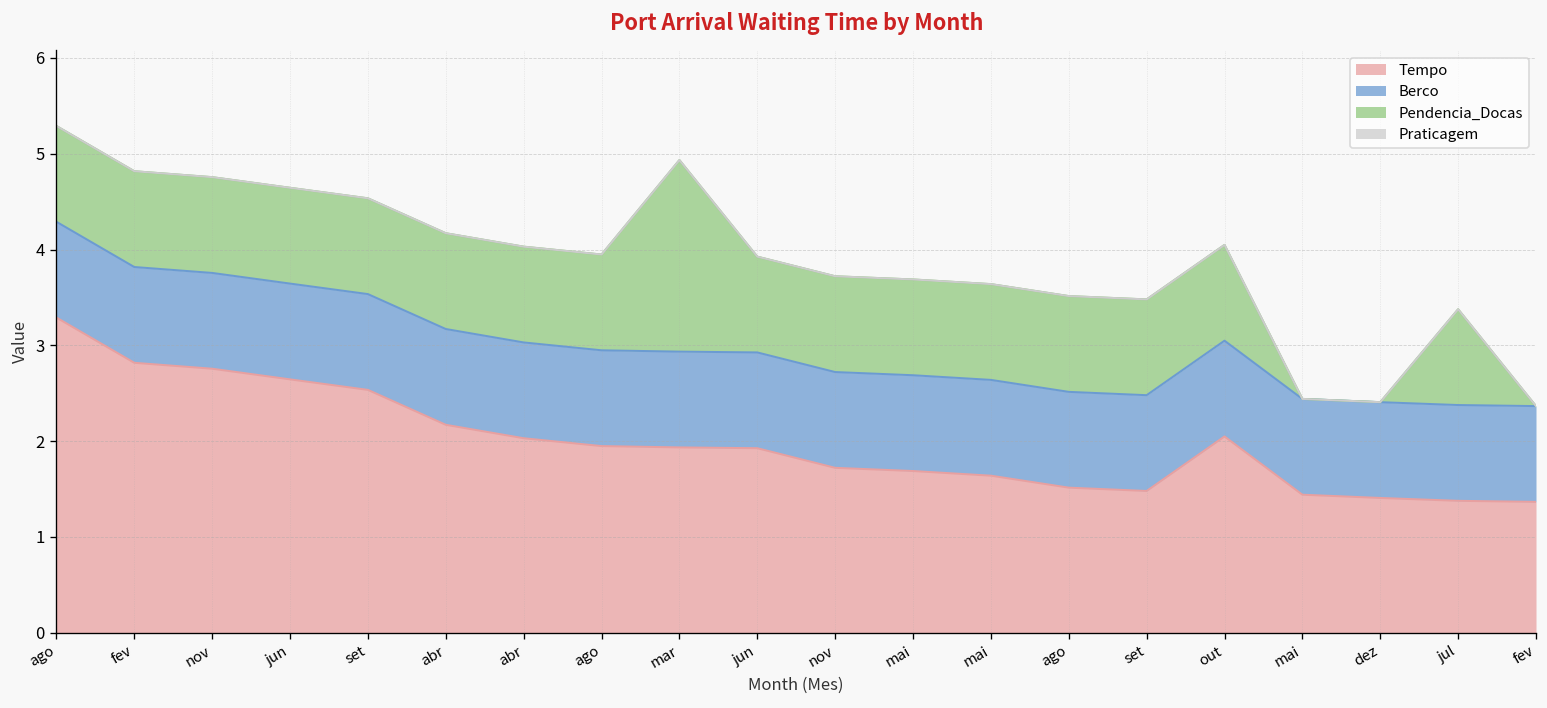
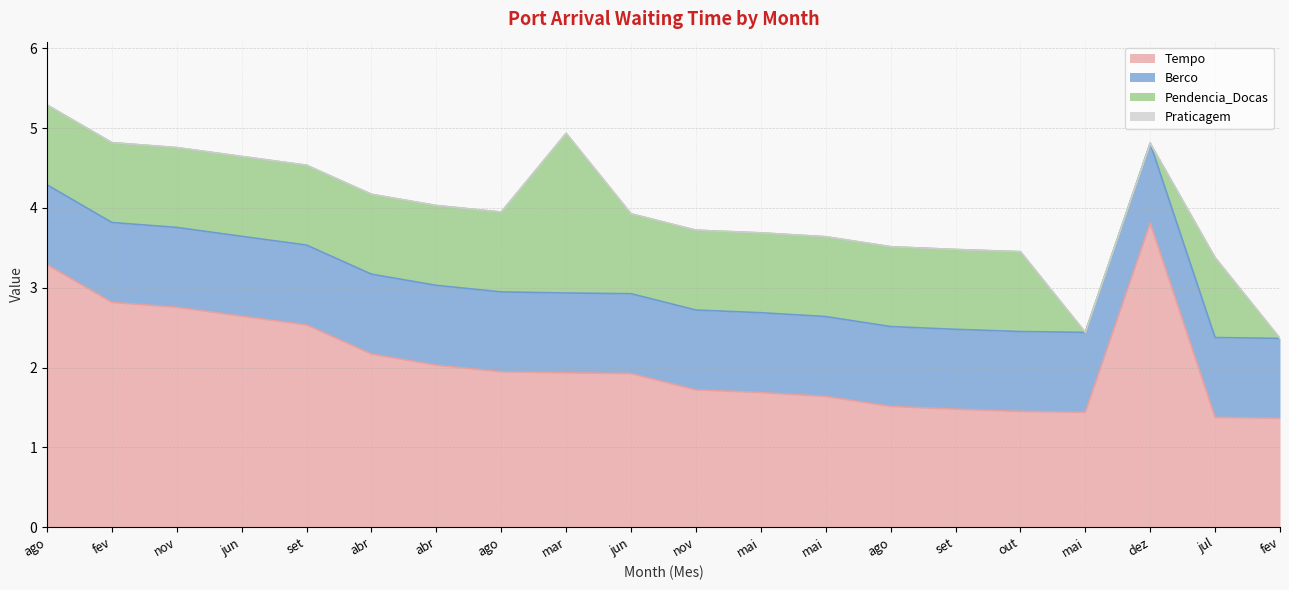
  {
    "Tempo": {
      "mar": 1.9,
-     "out": 2.0,
-     "dez": 1.4,
+     "out": 1.5,
+     "dez": 3.8,
      "jul": 1.4
    },
    "Berco": {
      "mar": 1.0,
      "out": 1.0,
      "jul": 1.0
    }
  }
